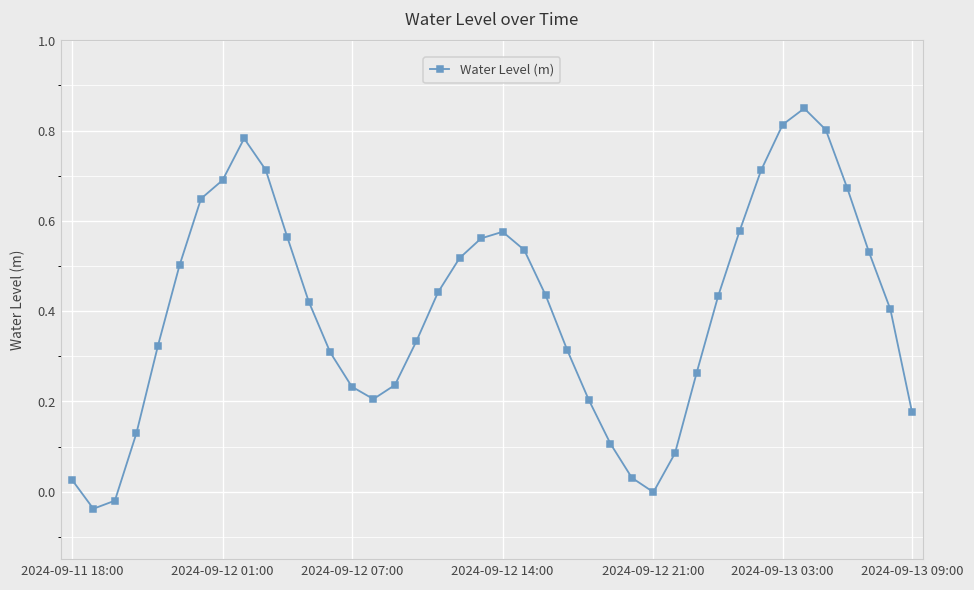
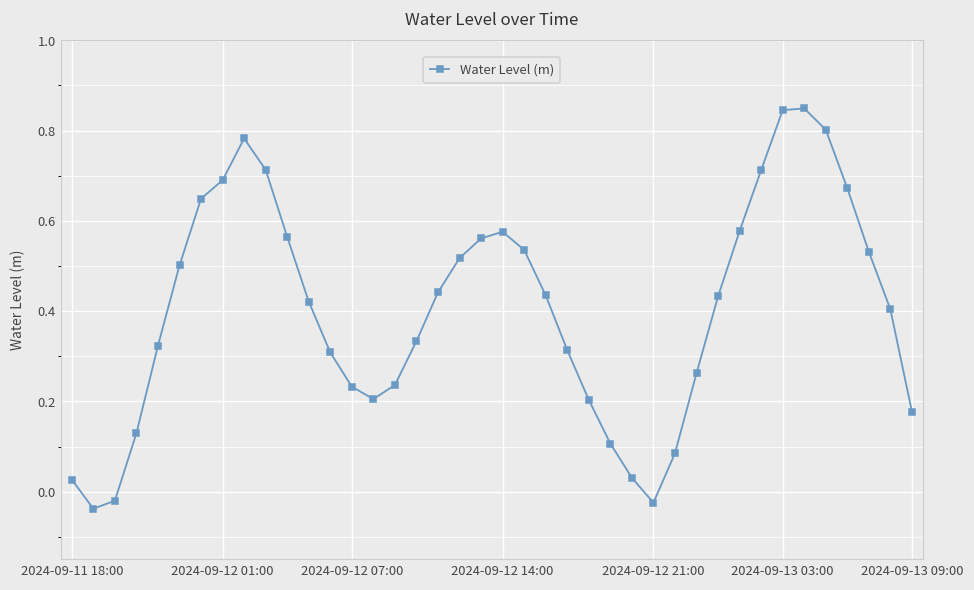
  {
    "2024-09-11 18:00": 0.03,
    "2024-09-12 01:00": 0.69,
    "2024-09-12 07:00": 0.23,
    "2024-09-12 14:00": 0.58,
-   "2024-09-12 21:00": 0.00,
-   "2024-09-13 03:00": 0.81,
+   "2024-09-12 21:00": -0.02,
+   "2024-09-13 03:00": 0.85,
    "2024-09-13 09:00": 0.18
  }
